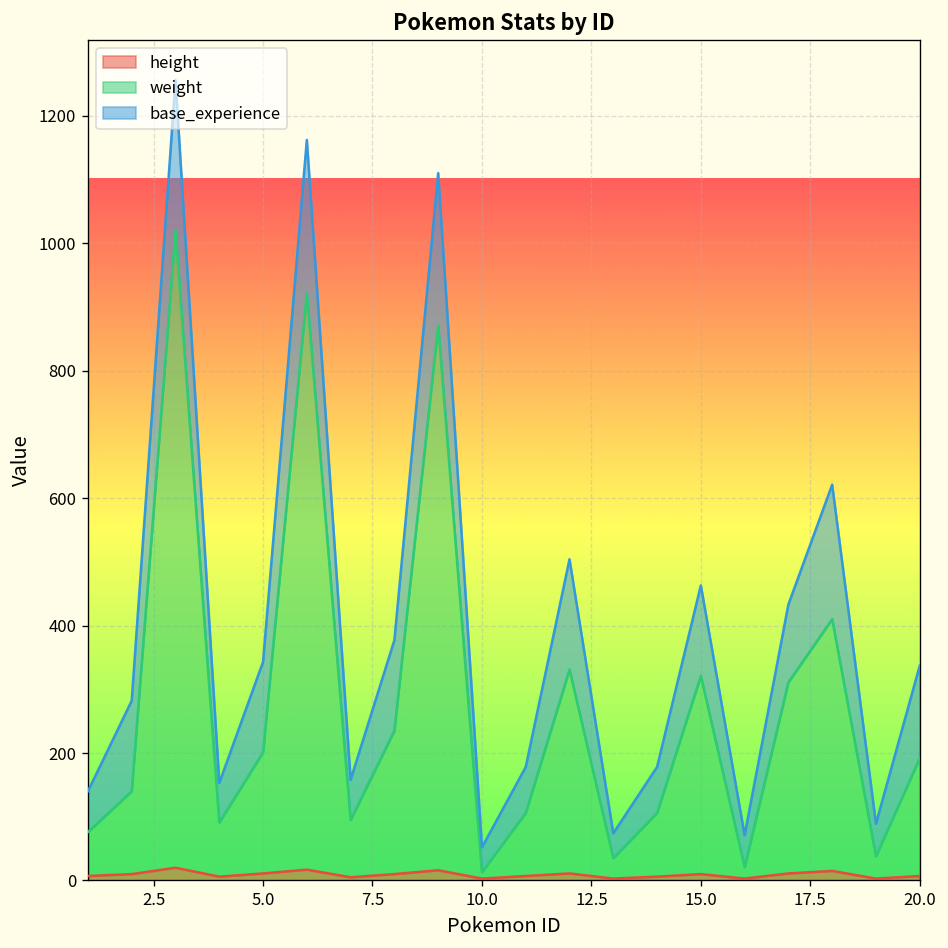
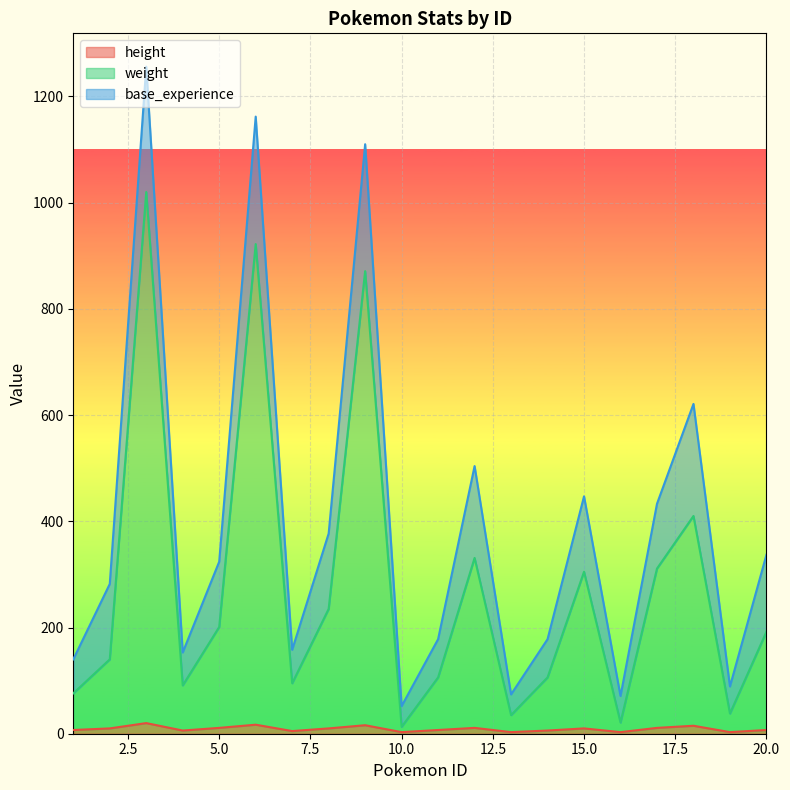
  {
    "height": {
      "5.0": 10,
      "10.0": 0,
      "15.0": 10,
      "20.0": 10
    },
    "weight": {
      "5.0": 190,
      "10.0": 10,
-     "15.0": 310,
+     "15.0": 300,
      "20.0": 190
    },
    "base_experience": {
-     "5.0": 140,
+     "5.0": 120,
      "10.0": 40,
      "15.0": 140,
      "20.0": 150
    }
  }
